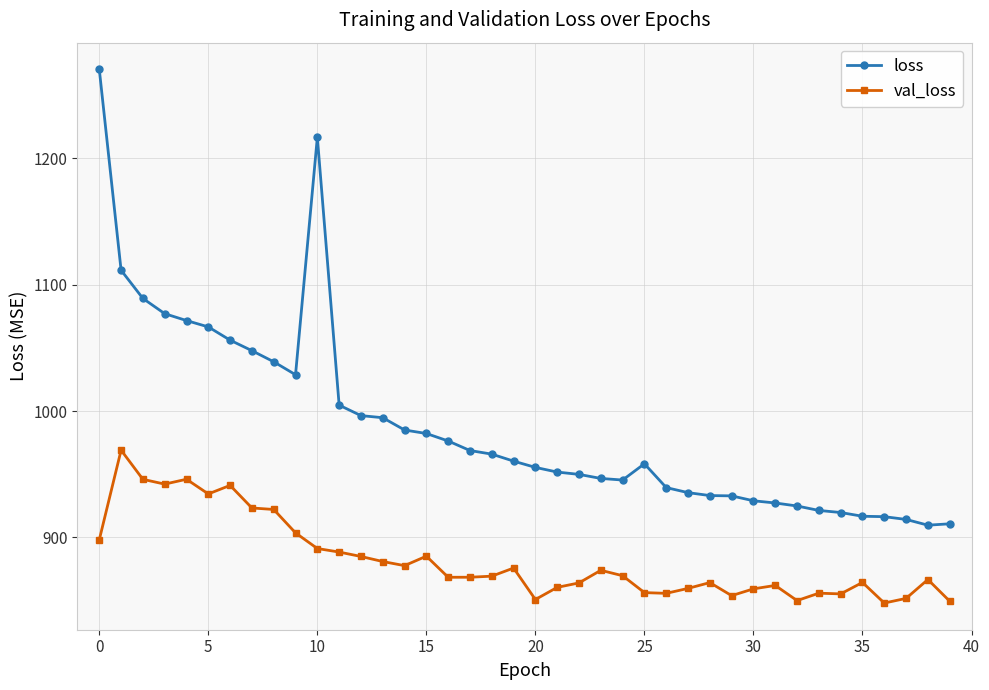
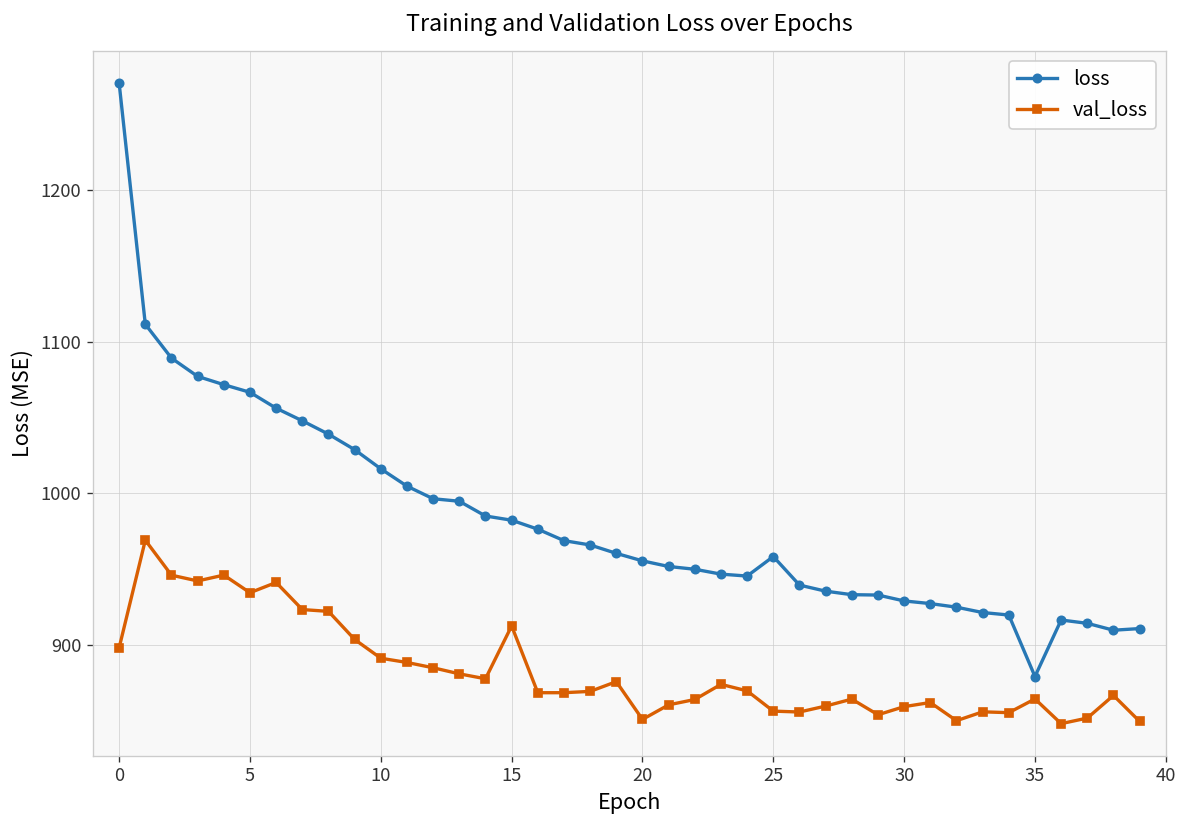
  {
    "loss": {
      "0": 1271,
      "5": 1067,
-     "10": 1217,
+     "10": 1016,
      "15": 982,
      "20": 955,
      "25": 958,
      "30": 929,
-     "35": 917
+     "35": 879
    },
    "val_loss": {
      "0": 898,
      "5": 934,
      "10": 891,
-     "15": 885,
+     "15": 912,
      "20": 851,
      "25": 856,
      "30": 859,
      "35": 864
    }
  }
